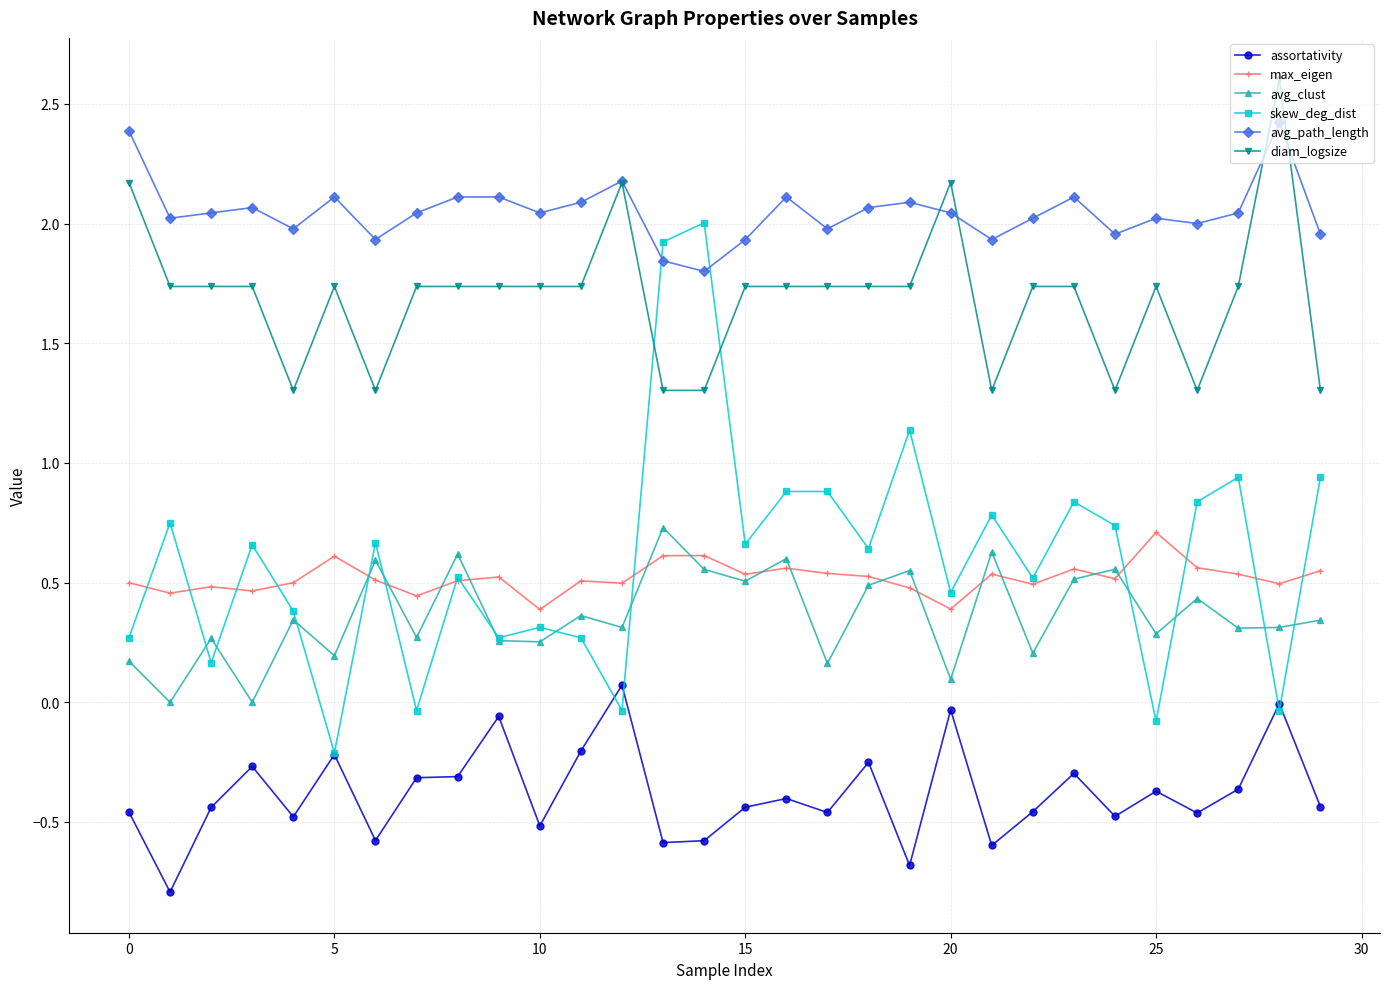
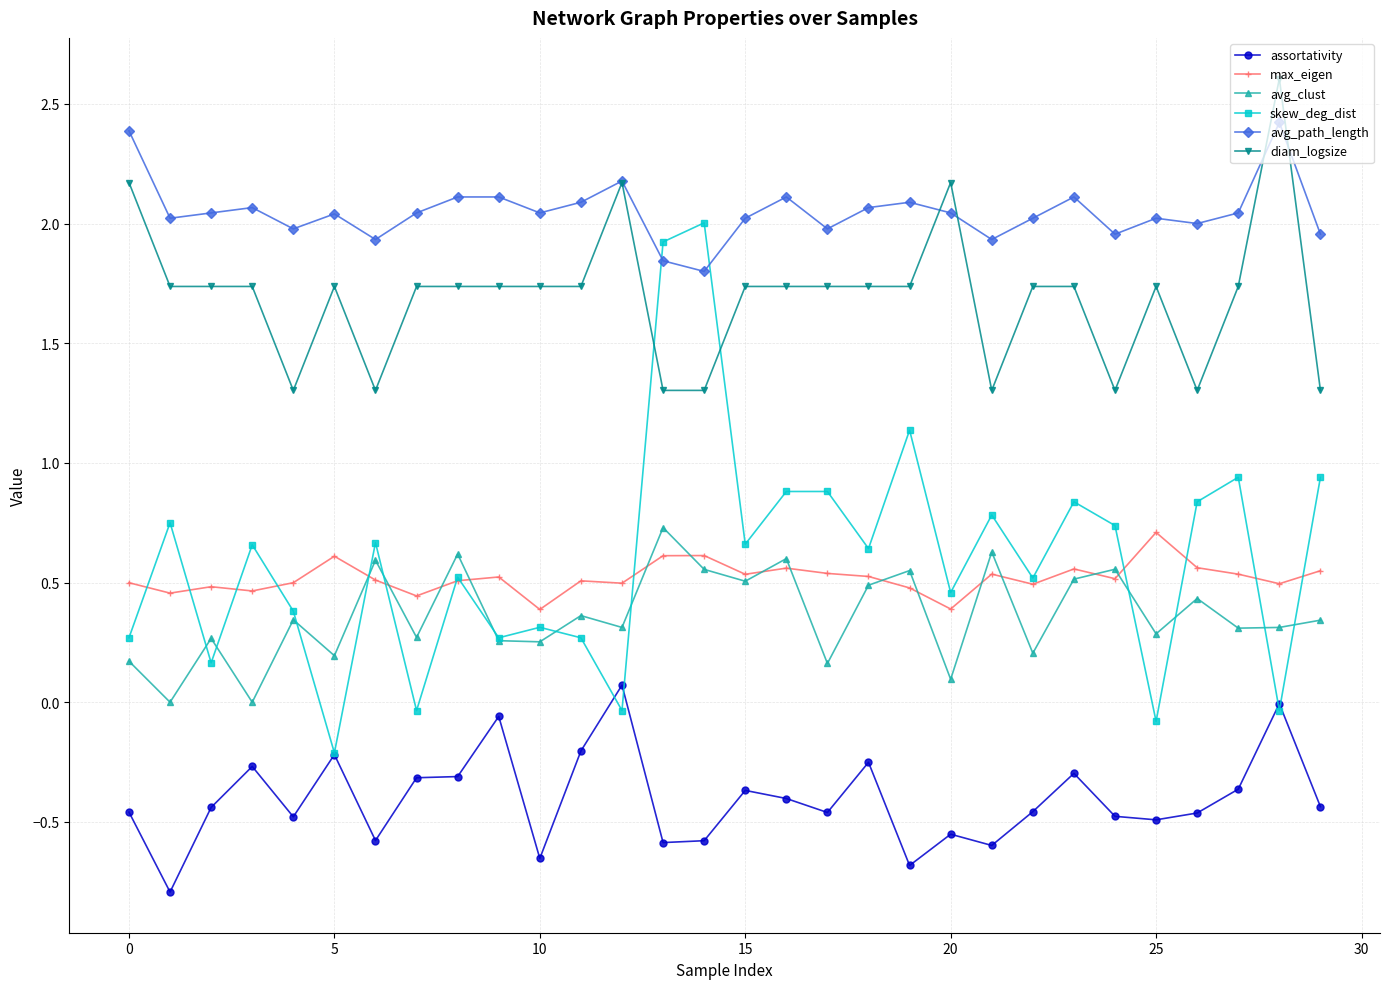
  {
    "assortativity": {
      "0": -0.46,
-     "10": -0.52,
-     "15": -0.44,
-     "20": -0.03,
-     "25": -0.37
+     "10": -0.65,
+     "15": -0.37,
+     "20": -0.55,
+     "25": -0.49
    },
    "max_eigen": {
      "0": 0.50,
      "5": 0.61,
      "10": 0.39,
      "15": 0.53,
      "20": 0.39,
      "25": 0.71
    },
    "avg_path_length": {
      "0": 2.39,
-     "5": 2.11,
+     "5": 2.04,
      "10": 2.04,
-     "15": 1.93,
+     "15": 2.02,
      "20": 2.04,
      "25": 2.02
    }
  }
